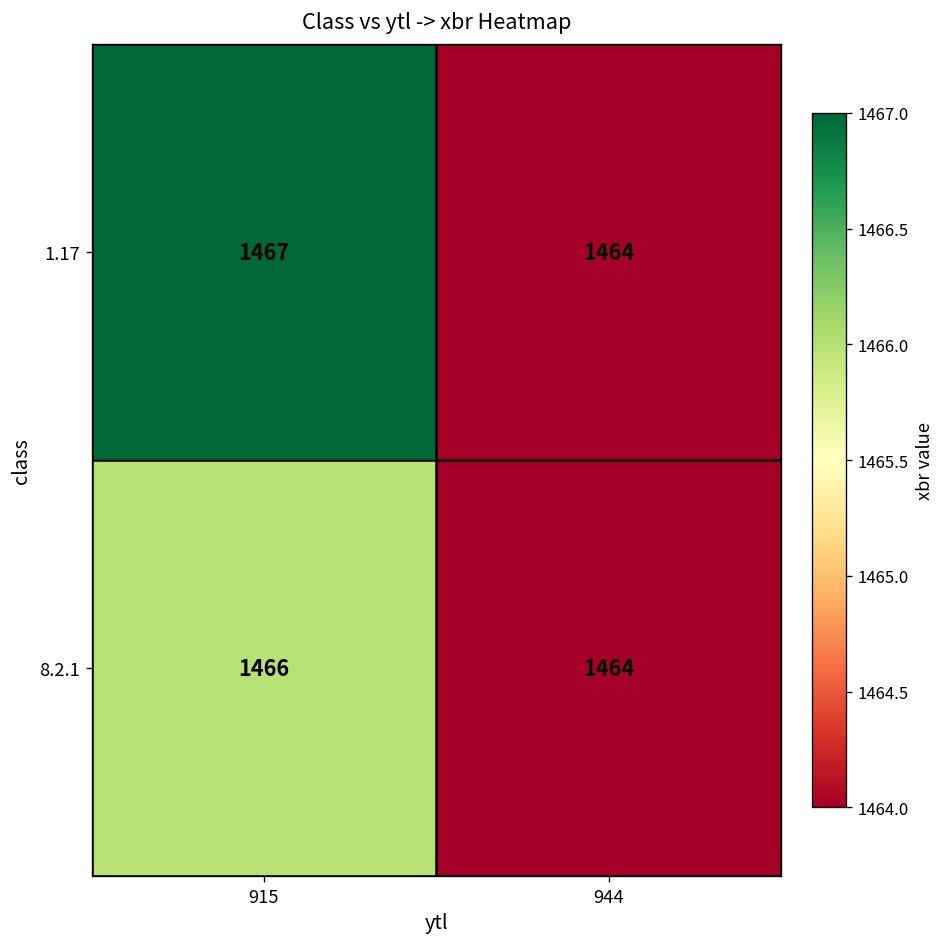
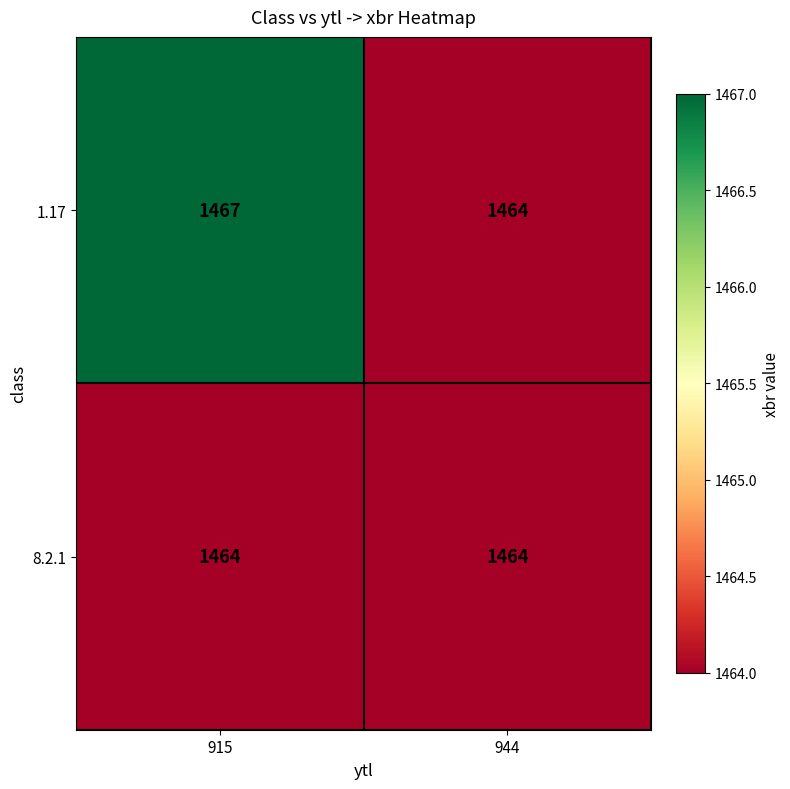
  {
    "1.17": {
      "915": 1467,
      "944": 1464
    },
    "8.2.1": {
-     "915": 1466,
+     "915": 1464,
      "944": 1464
    }
  }
